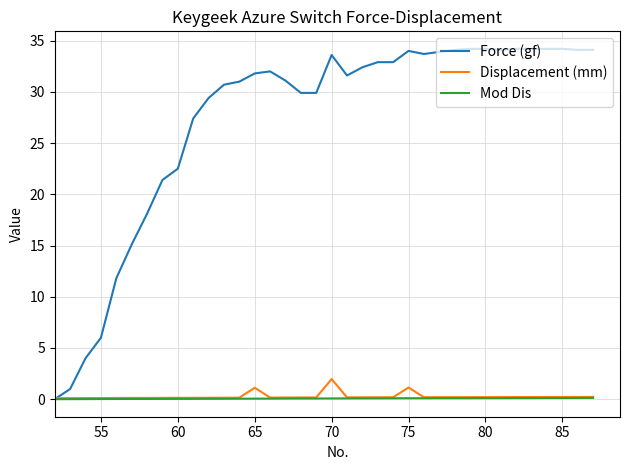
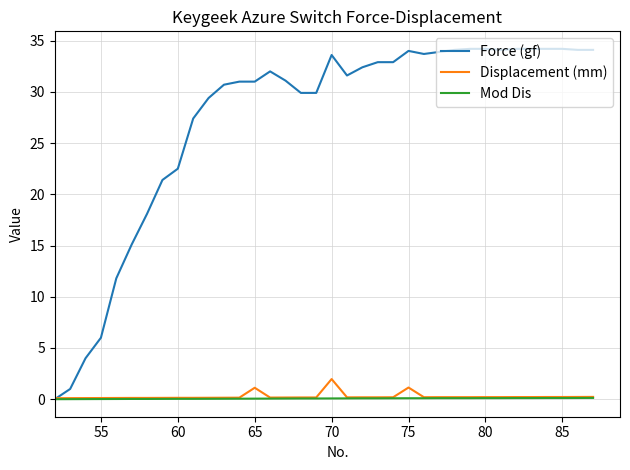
  {
    "Force (gf)": {
      "55": 6.0,
      "60": 22.5,
-     "65": 31.8,
+     "65": 31.0,
      "70": 33.6,
      "75": 34.0
    },
    "Displacement (mm)": {
      "65": 1.1,
      "70": 2.0,
      "75": 1.1
    },
    "Mod Dis": {
      "65": 0.1,
      "70": 0.1,
      "75": 0.1
    }
  }
